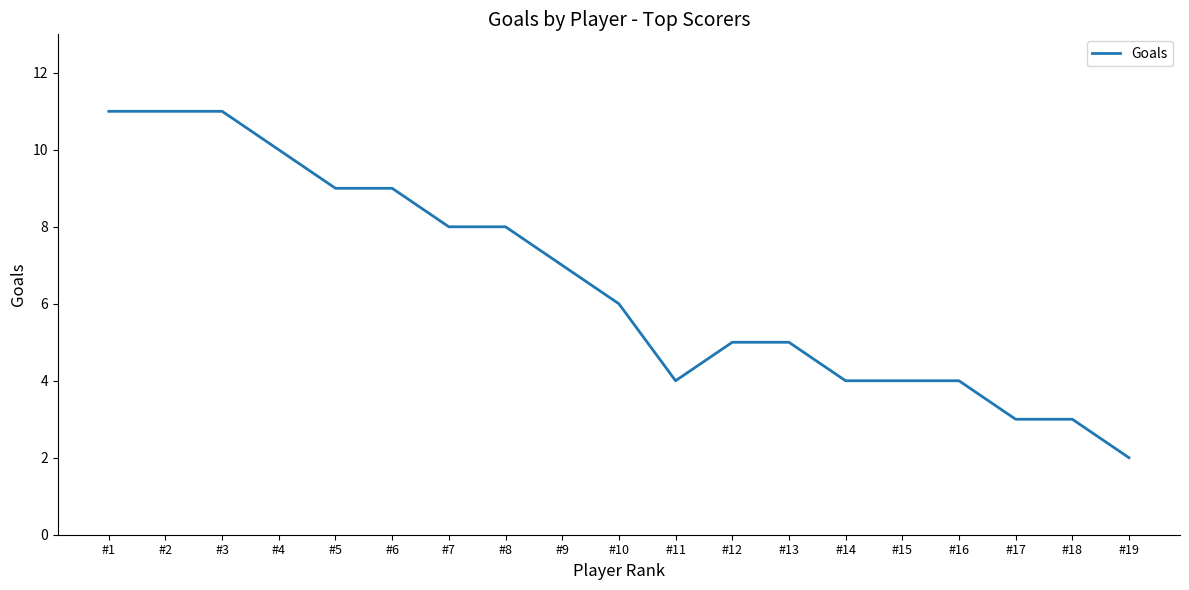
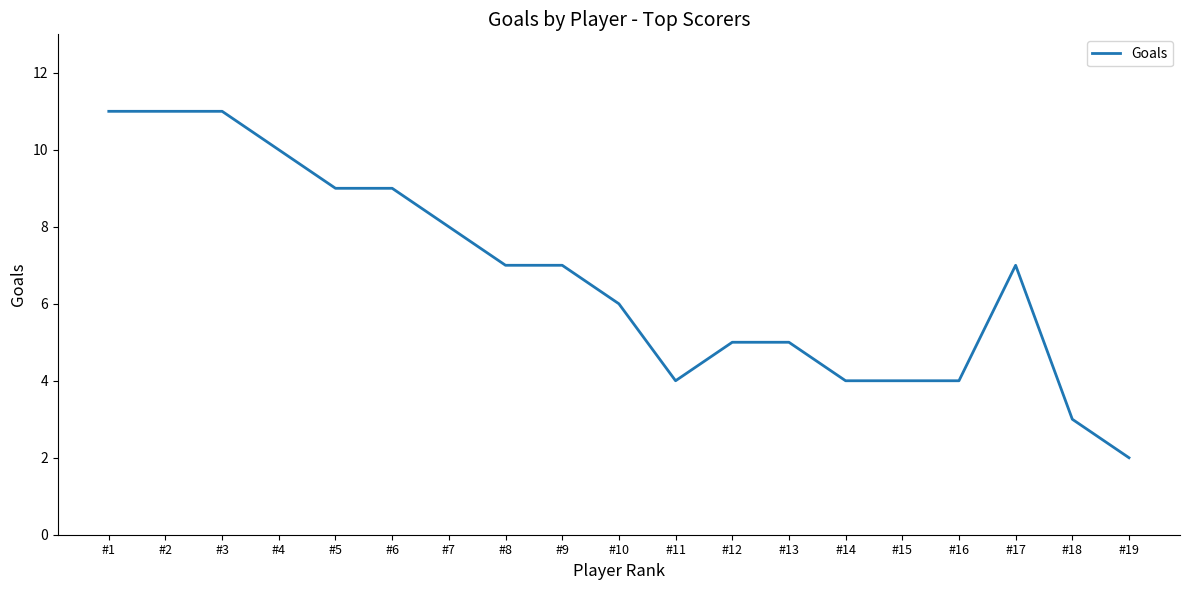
  {
    "#1": 11,
    "#2": 11,
    "#3": 11,
    "#4": 10,
    "#5": 9,
    "#6": 9,
    "#7": 8,
-   "#8": 8,
+   "#8": 7,
    "#9": 7,
    "#10": 6,
    "#11": 4,
    "#12": 5,
    "#13": 5,
    "#14": 4,
    "#15": 4,
    "#16": 4,
-   "#17": 3,
+   "#17": 7,
    "#18": 3,
    "#19": 2
  }
